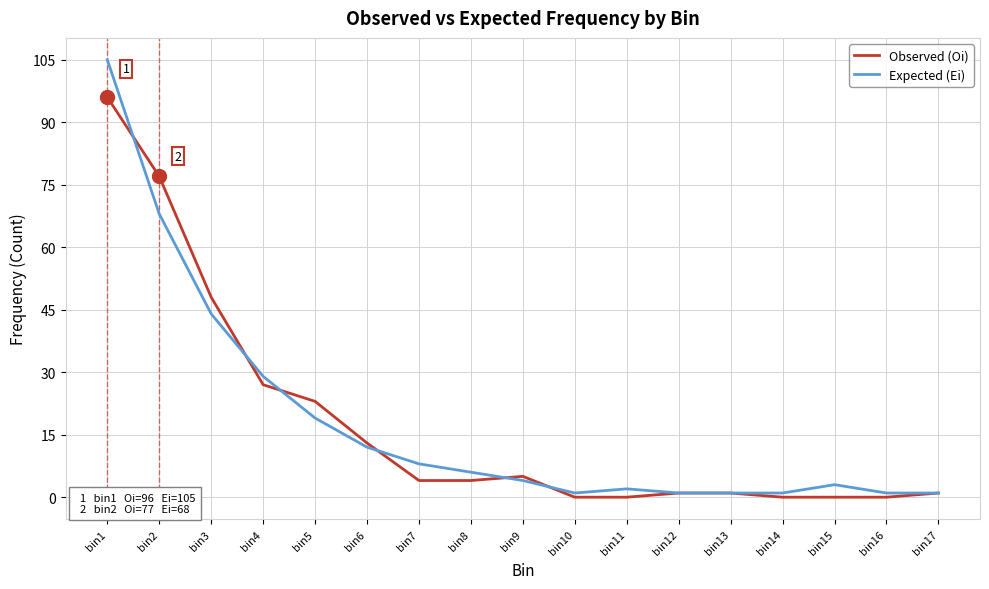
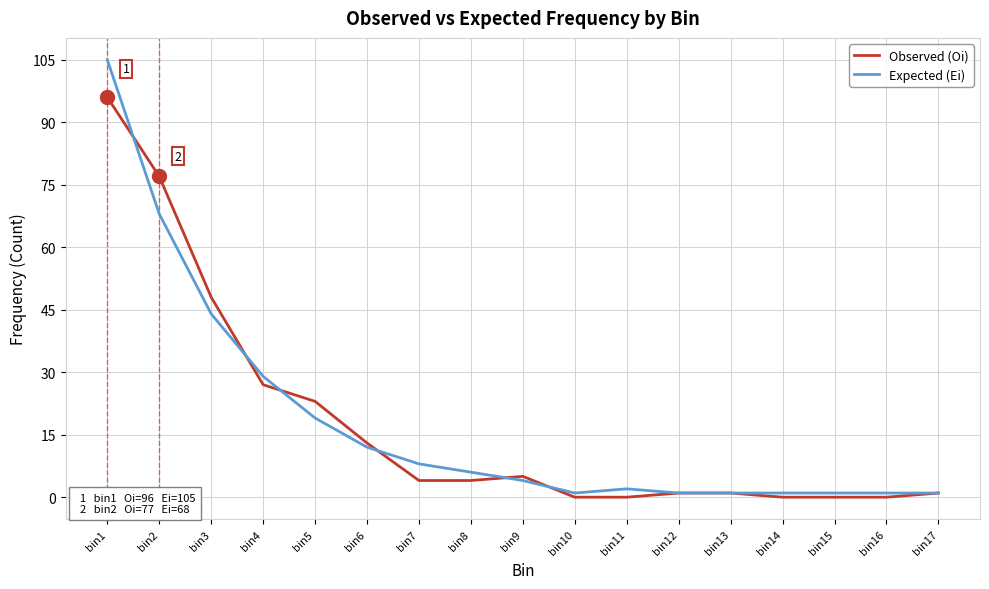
  {
    "Expected (Ei)": {
      "bin2": 68,
      "bin3": 44,
      "bin4": 29,
      "bin5": 19,
      "bin6": 12,
      "bin7": 8,
      "bin8": 6,
      "bin9": 4,
      "bin10": 1,
      "bin11": 2,
      "bin14": 1,
-     "bin15": 3,
+     "bin15": 1,
      "bin16": 1
    }
  }
